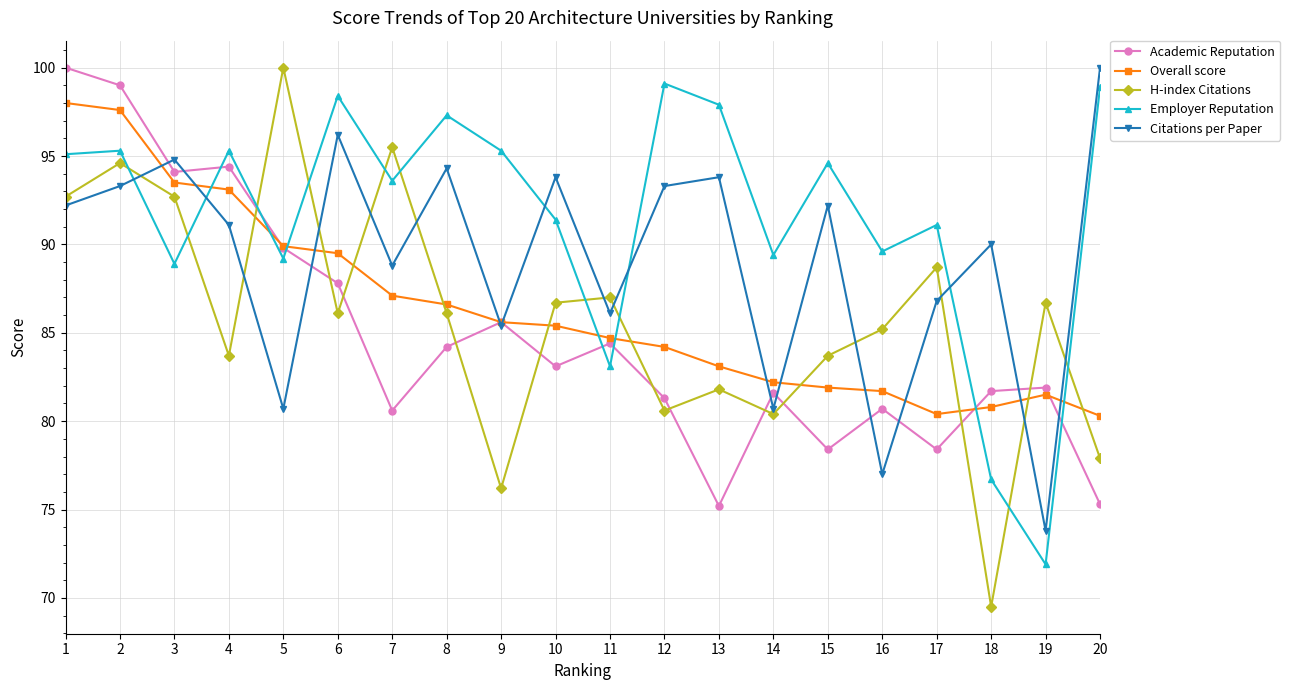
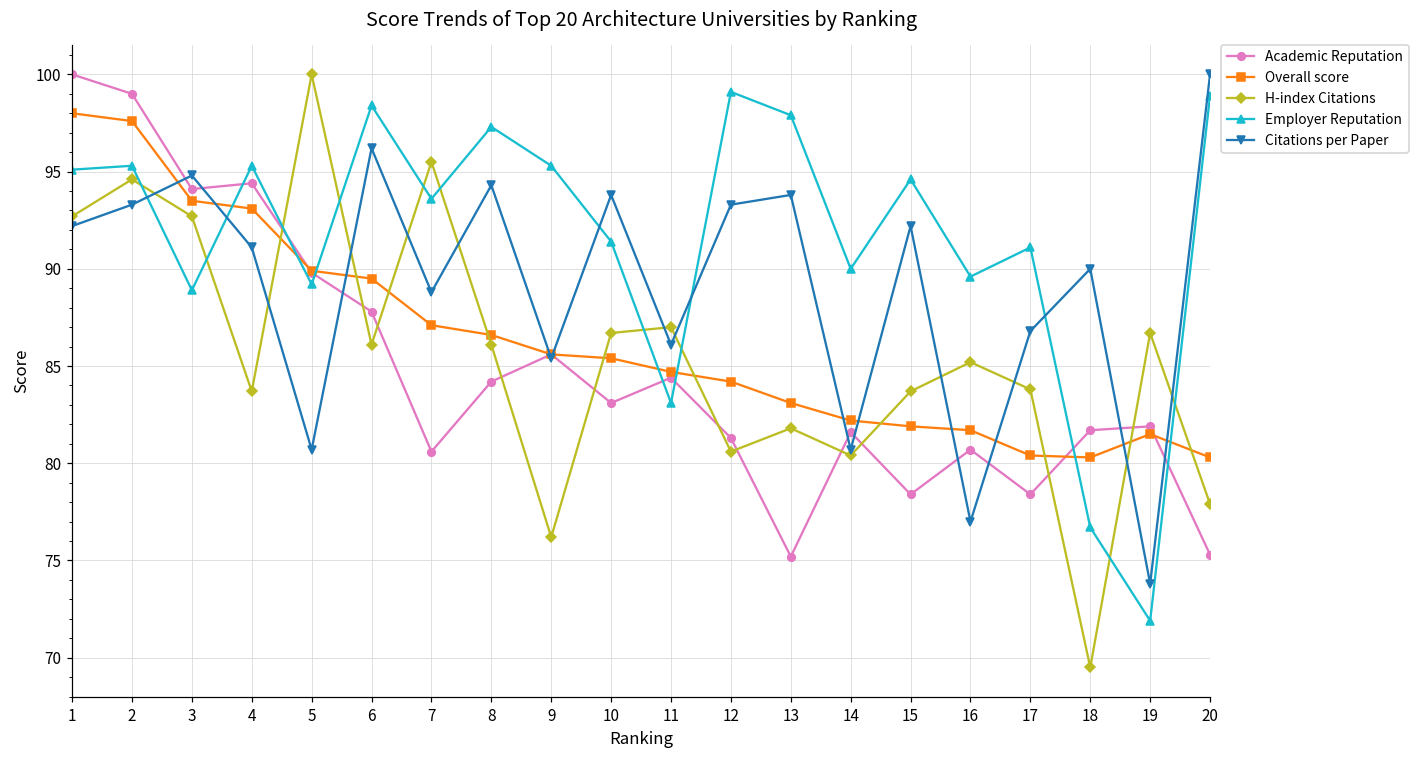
  {
    "Academic Reputation": {
      "1": 100.0,
      "2": 99.0,
      "3": 94.1,
      "4": 94.4,
      "6": 87.8,
      "7": 80.6,
      "8": 84.2,
      "10": 83.1,
      "11": 84.4,
      "12": 81.3,
      "13": 75.2,
      "14": 81.6,
      "15": 78.4,
      "16": 80.7,
      "17": 78.4,
      "18": 81.7,
      "19": 81.9,
      "20": 75.3
    },
    "Overall score": {
      "1": 98.0,
      "2": 97.6,
      "3": 93.5,
      "4": 93.1,
      "6": 89.5,
      "7": 87.1,
      "8": 86.6,
      "10": 85.4,
      "11": 84.7,
      "12": 84.2,
      "13": 83.1,
      "14": 82.2,
      "15": 81.9,
      "16": 81.7,
      "17": 80.4,
-     "18": 80.8,
+     "18": 80.3,
      "19": 81.5,
      "20": 80.3
    },
    "H-index Citations": {
      "1": 92.7,
      "2": 94.6,
      "3": 92.7,
      "4": 83.7,
      "5": 100.0,
      "6": 86.1,
      "7": 95.5,
      "8": 86.1,
      "9": 76.2,
      "10": 86.7,
      "11": 87.0,
      "12": 80.6,
      "13": 81.8,
      "14": 80.4,
      "15": 83.7,
      "16": 85.2,
-     "17": 88.7,
+     "17": 83.8,
      "18": 69.5,
      "19": 86.7,
      "20": 77.9
    },
    "Employer Reputation": {
      "1": 95.1,
      "2": 95.3,
      "3": 88.9,
      "4": 95.3,
      "5": 89.2,
      "6": 98.4,
      "7": 93.6,
      "8": 97.3,
      "9": 95.3,
      "10": 91.4,
      "11": 83.1,
      "12": 99.1,
      "13": 97.9,
-     "14": 89.4,
+     "14": 90.0,
      "15": 94.6,
      "16": 89.6,
      "17": 91.1,
      "18": 76.7,
      "19": 71.9,
      "20": 98.9
    },
    "Citations per Paper": {
      "1": 92.2,
      "2": 93.3,
      "3": 94.8,
      "4": 91.1,
      "5": 80.7,
      "6": 96.2,
      "7": 88.8,
      "8": 94.3,
      "9": 85.4,
      "10": 93.8,
      "11": 86.1,
      "12": 93.3,
      "13": 93.8,
      "14": 80.7,
      "15": 92.2,
      "16": 77.0,
      "17": 86.8,
      "18": 90.0,
      "19": 73.8,
      "20": 100.0
    }
  }
